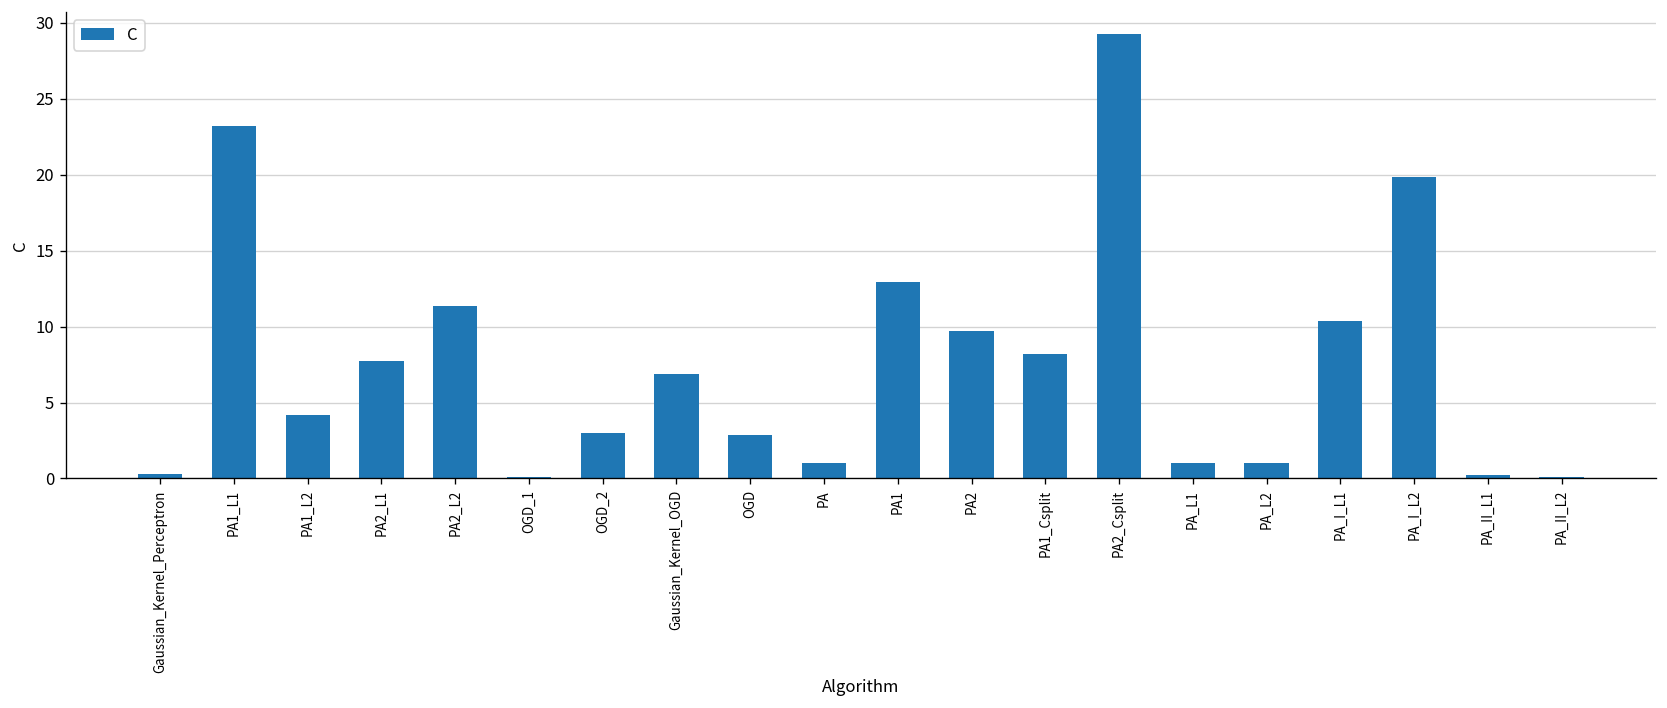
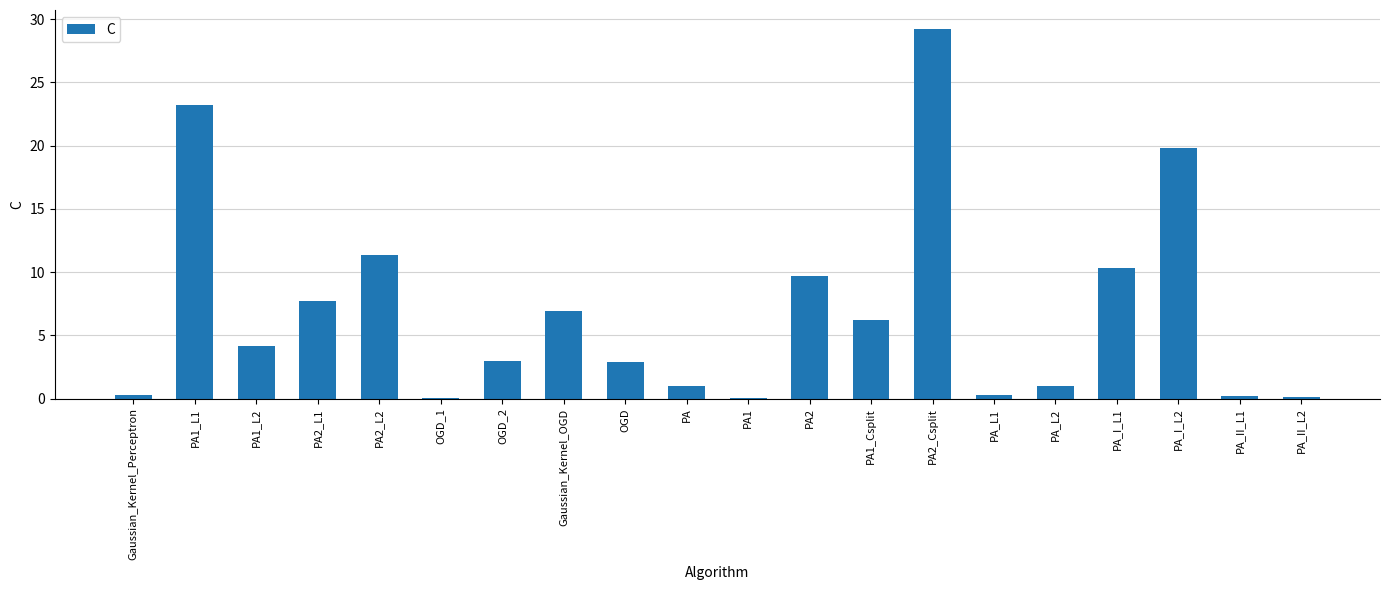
  {
    "Gaussian_Kernel_Perceptron": 0.3,
    "PA1_L1": 23.2,
    "PA1_L2": 4.2,
    "PA2_L1": 7.7,
    "PA2_L2": 11.4,
    "OGD_2": 3.0,
    "Gaussian_Kernel_OGD": 6.9,
    "OGD": 2.9,
    "PA": 1.0,
-   "PA1": 13.0,
+   "PA1": 0.1,
    "PA2": 9.7,
-   "PA1_Csplit": 8.2,
+   "PA1_Csplit": 6.2,
    "PA2_Csplit": 29.3,
-   "PA_L1": 1.0,
+   "PA_L1": 0.3,
    "PA_L2": 1.0,
    "PA_I_L1": 10.4,
    "PA_I_L2": 19.9,
    "PA_II_L1": 0.2
  }
